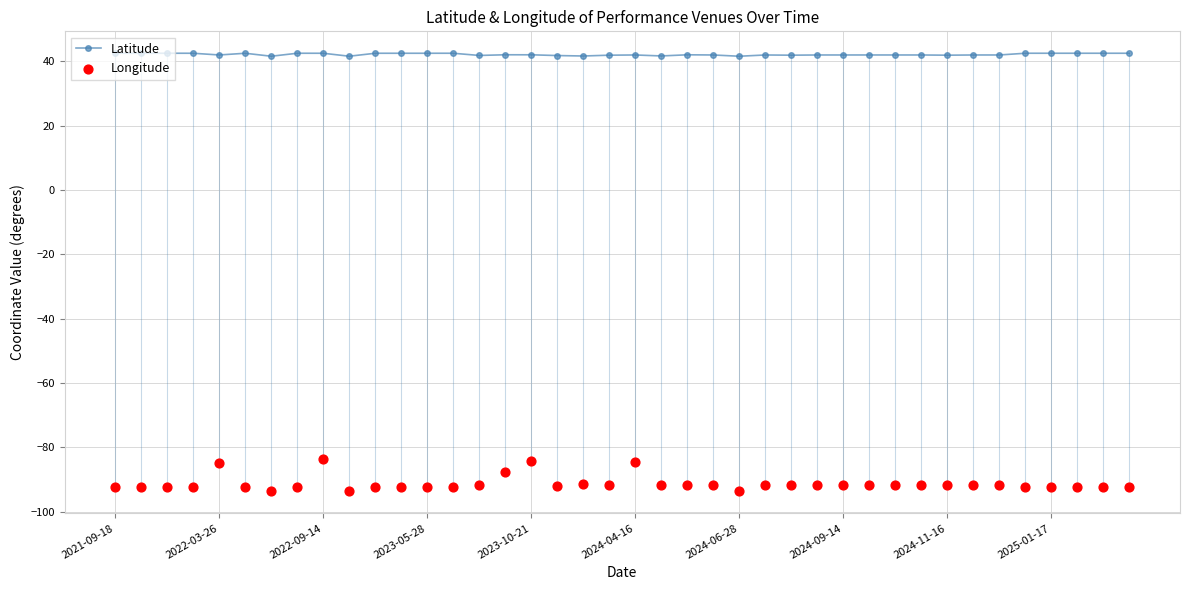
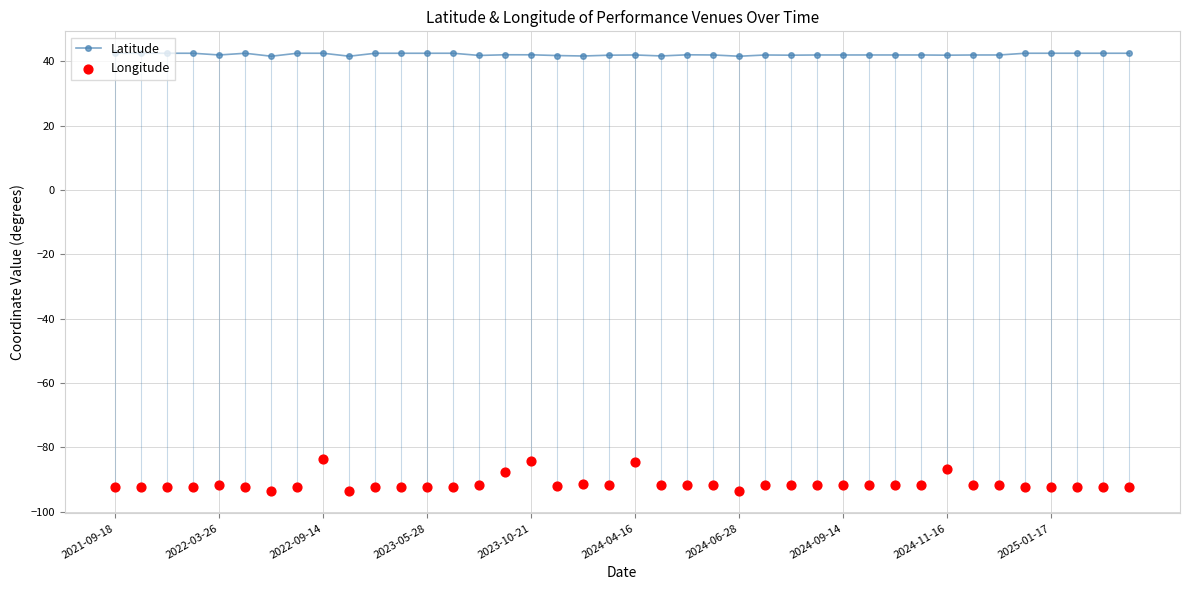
  {
    "Longitude": {
-     "2022-03-26": -85,
-     "2024-11-16": -92
+     "2022-03-26": -92,
+     "2024-11-16": -87
    }
  }
